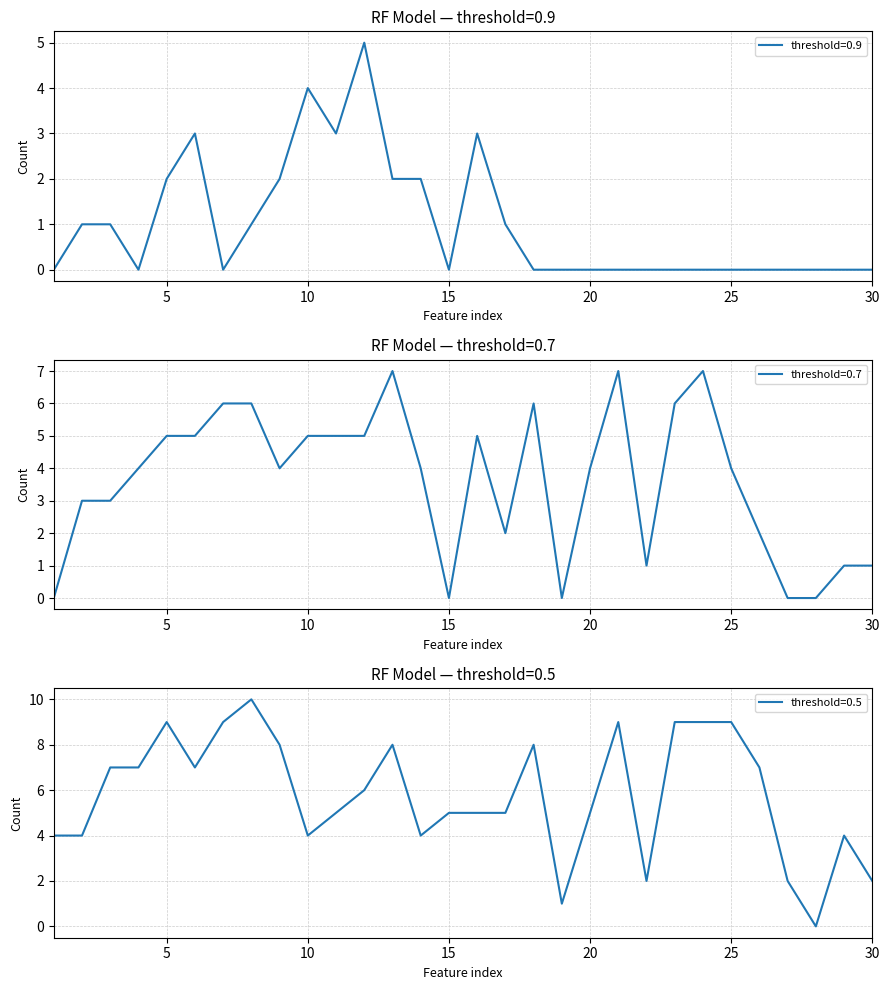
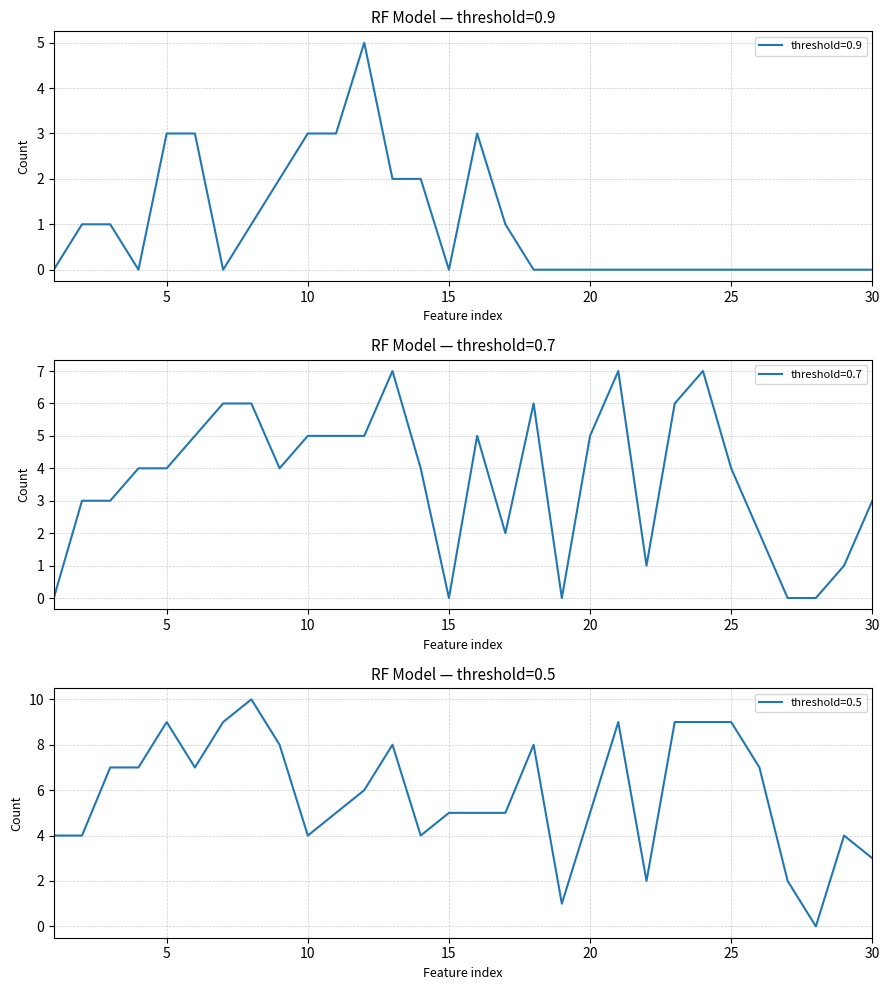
  {
    "RF Model — threshold=0.9": {
-     "5": 2,
-     "10": 4,
+     "5": 3,
+     "10": 3,
      "15": 0,
      "20": 0,
      "25": 0,
      "30": 0
    },
    "RF Model — threshold=0.7": {
-     "5": 5,
+     "5": 4,
      "10": 5,
      "15": 0,
-     "20": 4,
+     "20": 5,
      "25": 4,
-     "30": 1
+     "30": 3
    },
    "RF Model — threshold=0.5": {
      "5": 9,
      "10": 4,
      "15": 5,
      "20": 5,
      "25": 9,
-     "30": 2
+     "30": 3
    }
  }
